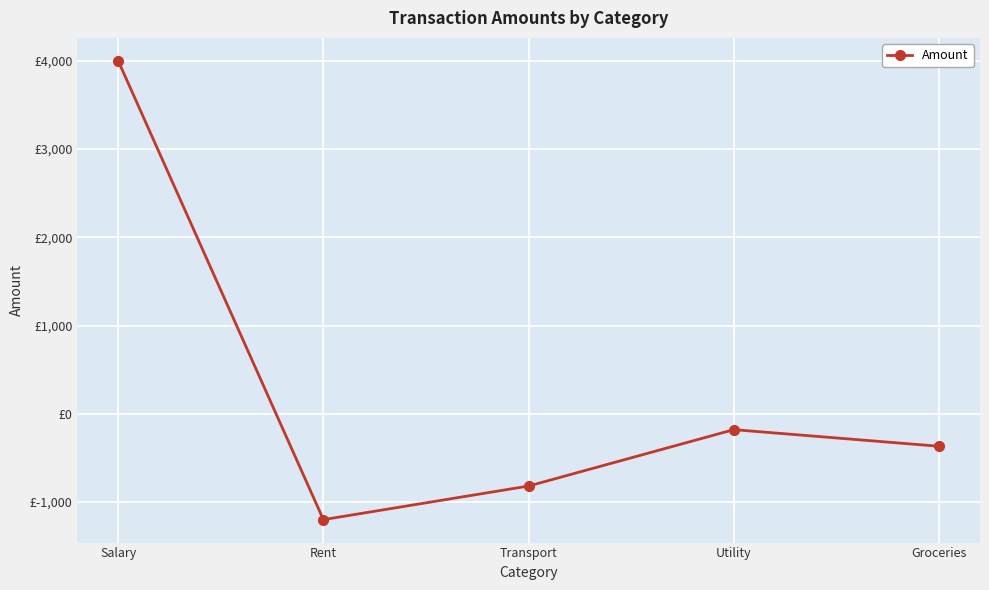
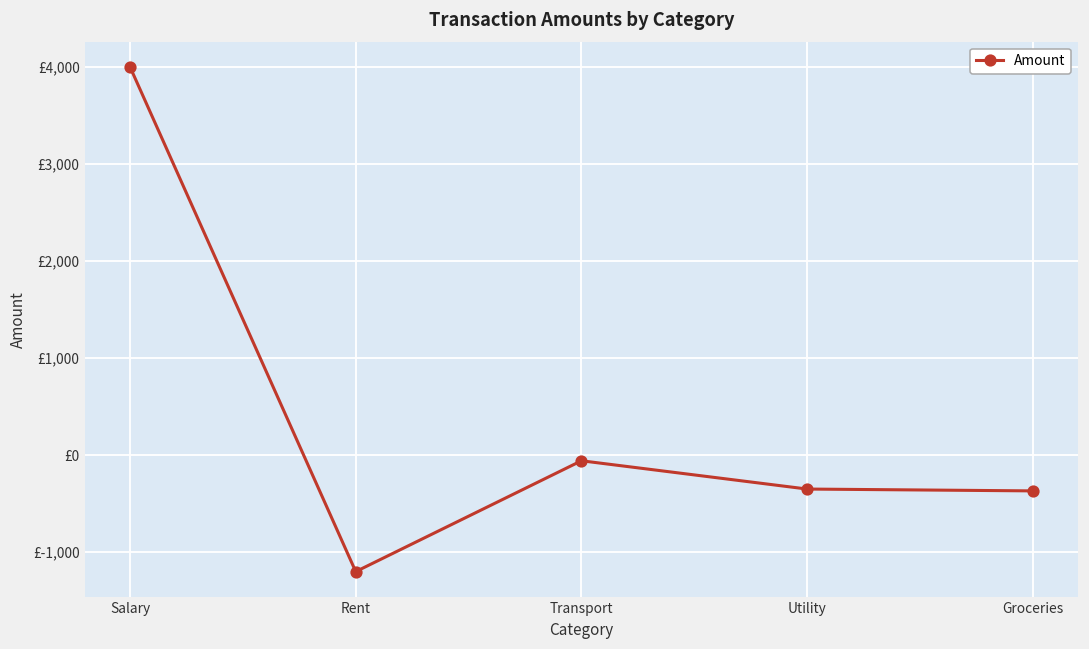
  {
    "Salary": "£4,000",
    "Rent": "£-1,200",
-   "Transport": "£-800",
-   "Utility": "£-200",
+   "Transport": "£-100",
+   "Utility": "£-300",
    "Groceries": "£-400"
  }
